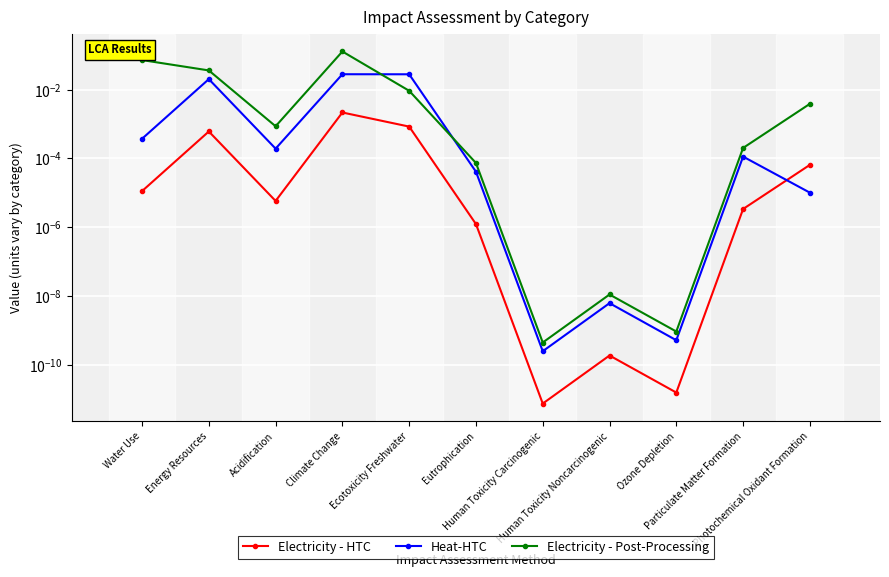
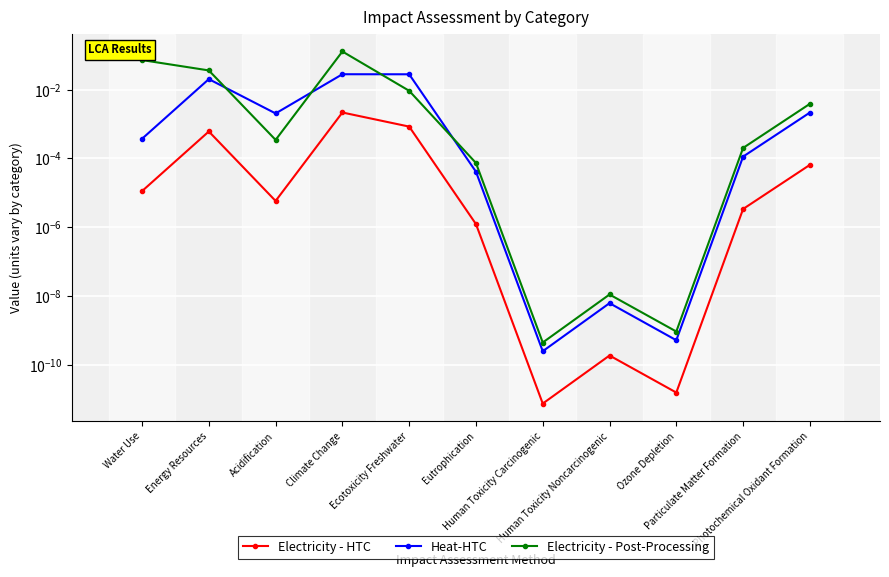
  {
    "Electricity - HTC": {
      "Water Use": 0.00001,
      "Energy Resources": 0.0006,
      "Acidification": 0.000006,
      "Climate Change": 0.002,
      "Ecotoxicity Freshwater": 0.0008,
      "Eutrophication": 0.0000012,
      "Human Toxicity Carcinogenic": 0.000000000007,
      "Human Toxicity Noncarcinogenic": 0.0000000002,
      "Ozone Depletion": 0.00000000002,
      "Particulate Matter Formation": 0.000003,
      "Photochemical Oxidant Formation": 0.00006
    },
    "Heat-HTC": {
      "Water Use": 0.0004,
      "Energy Resources": 0.02,
-     "Acidification": 0.0002,
+     "Acidification": 0.002,
      "Climate Change": 0.03,
      "Ecotoxicity Freshwater": 0.03,
      "Eutrophication": 0.00004,
      "Human Toxicity Carcinogenic": 0.0000000002,
      "Human Toxicity Noncarcinogenic": 0.000000006,
      "Ozone Depletion": 0.0000000005,
      "Particulate Matter Formation": 0.00011,
-     "Photochemical Oxidant Formation": 0.00001
+     "Photochemical Oxidant Formation": 0.002
    },
    "Electricity - Post-Processing": {
      "Water Use": 0.07,
      "Energy Resources": 0.04,
-     "Acidification": 0.0009,
+     "Acidification": 0.0003,
      "Climate Change": 0.13,
      "Ecotoxicity Freshwater": 0.009,
      "Eutrophication": 0.00007,
      "Human Toxicity Carcinogenic": 0.0000000004,
      "Human Toxicity Noncarcinogenic": 0.000000011,
      "Ozone Depletion": 0.0000000009,
      "Particulate Matter Formation": 0.0002,
      "Photochemical Oxidant Formation": 0.004
    }
  }
